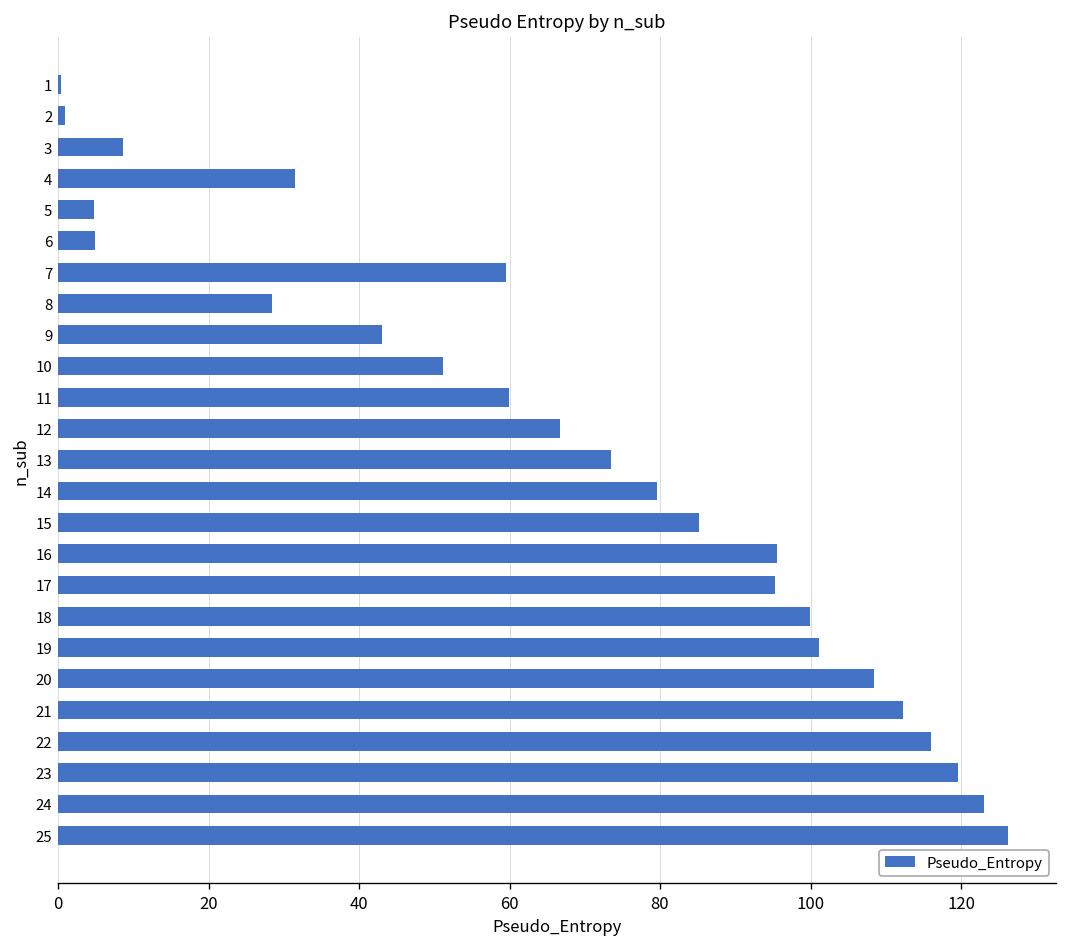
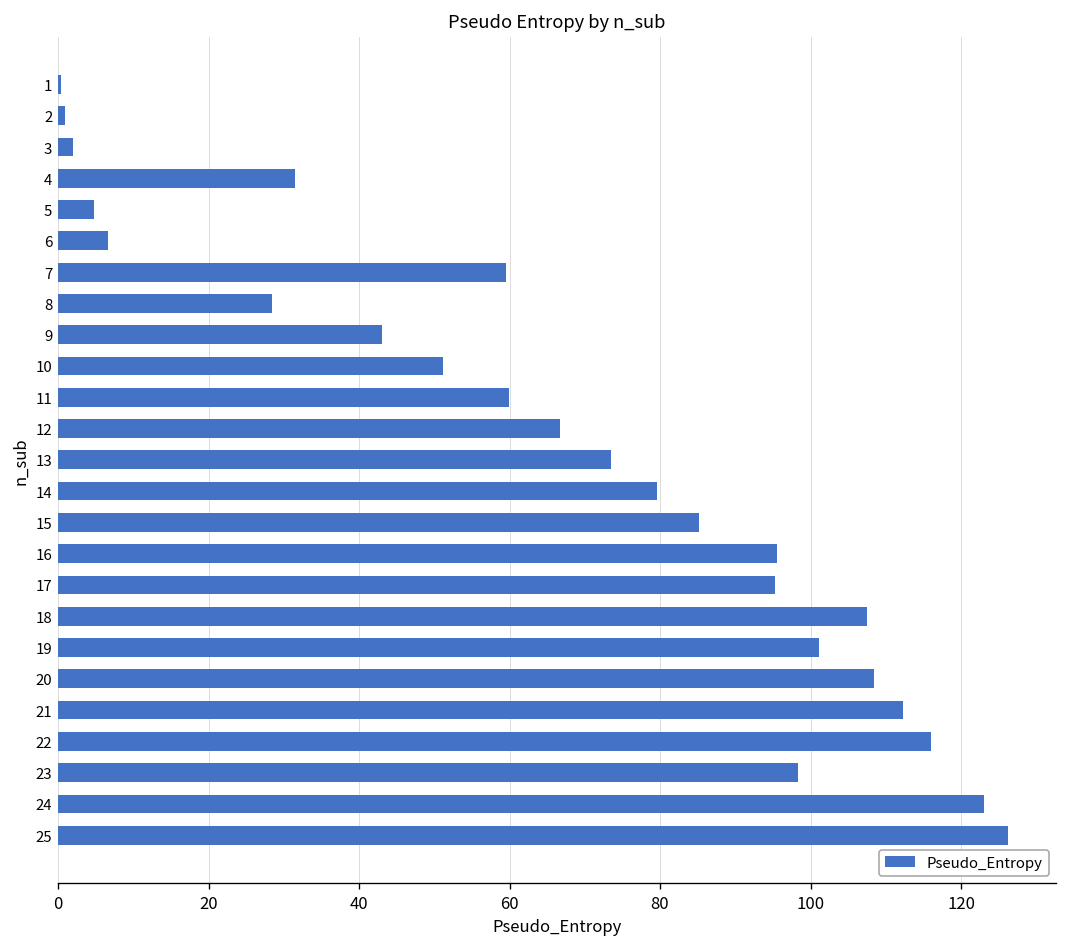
  {
    "2": 1,
-   "3": 9,
+   "3": 2,
    "4": 32,
    "5": 5,
-   "6": 5,
+   "6": 7,
    "7": 59,
    "8": 28,
    "9": 43,
    "10": 51,
    "11": 60,
    "12": 67,
    "13": 74,
    "14": 80,
    "15": 85,
    "16": 96,
    "17": 95,
-   "18": 100,
+   "18": 108,
    "19": 101,
    "20": 108,
    "21": 112,
    "22": 116,
-   "23": 120,
+   "23": 98,
    "24": 123,
    "25": 126
  }
